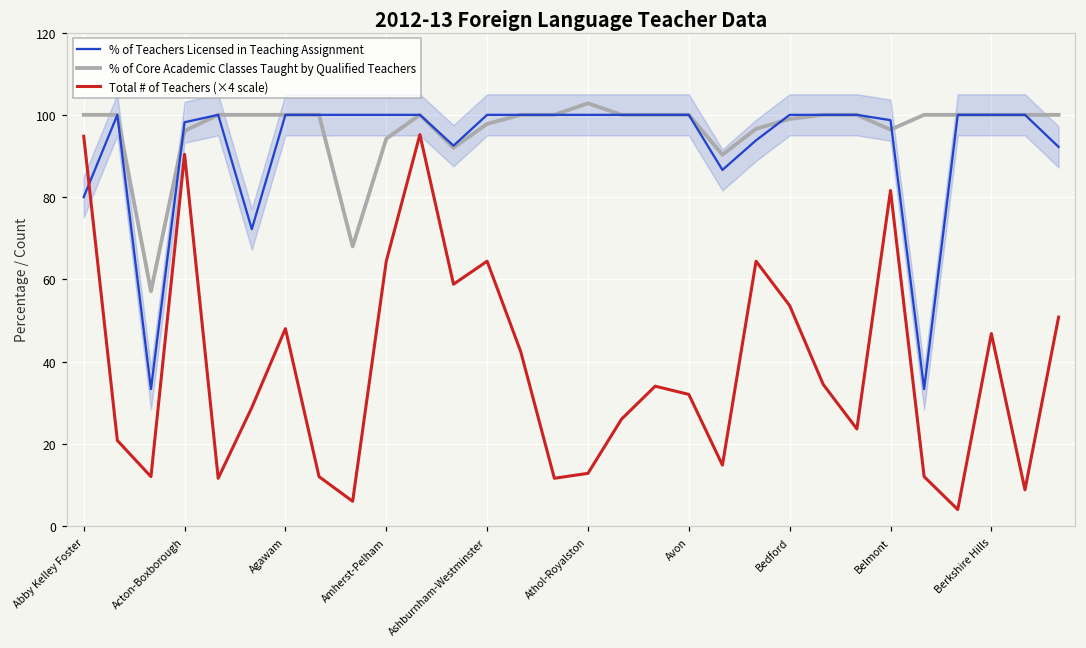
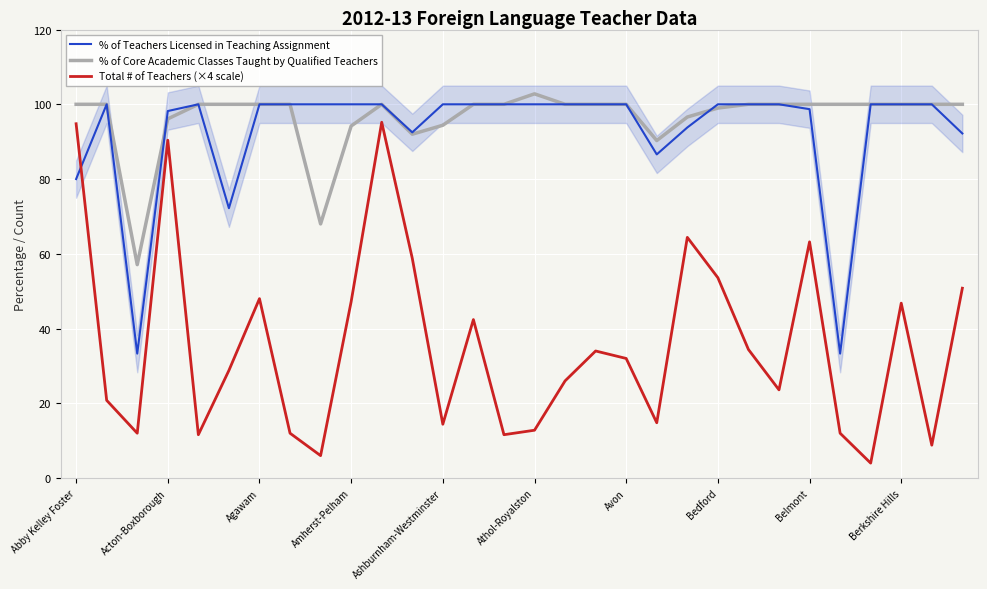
  {
    "% of Core Academic Classes Taught by Qualified Teachers": {
      "Abby Kelley Foster": 100,
      "Acton-Boxborough": 96,
      "Amherst-Pelham": 94,
-     "Ashburnham-Westminster": 98,
+     "Ashburnham-Westminster": 94,
      "Athol-Royalston": 103,
      "Bedford": 99,
-     "Belmont": 96
+     "Belmont": 100
    },
    "Total # of Teachers (×4 scale)": {
      "Abby Kelley Foster": 95,
      "Acton-Boxborough": 90,
      "Agawam": 48,
-     "Amherst-Pelham": 64,
-     "Ashburnham-Westminster": 64,
+     "Amherst-Pelham": 47,
+     "Ashburnham-Westminster": 14,
      "Athol-Royalston": 13,
      "Avon": 32,
      "Bedford": 54,
-     "Belmont": 82,
+     "Belmont": 63,
      "Berkshire Hills": 47
    }
  }
